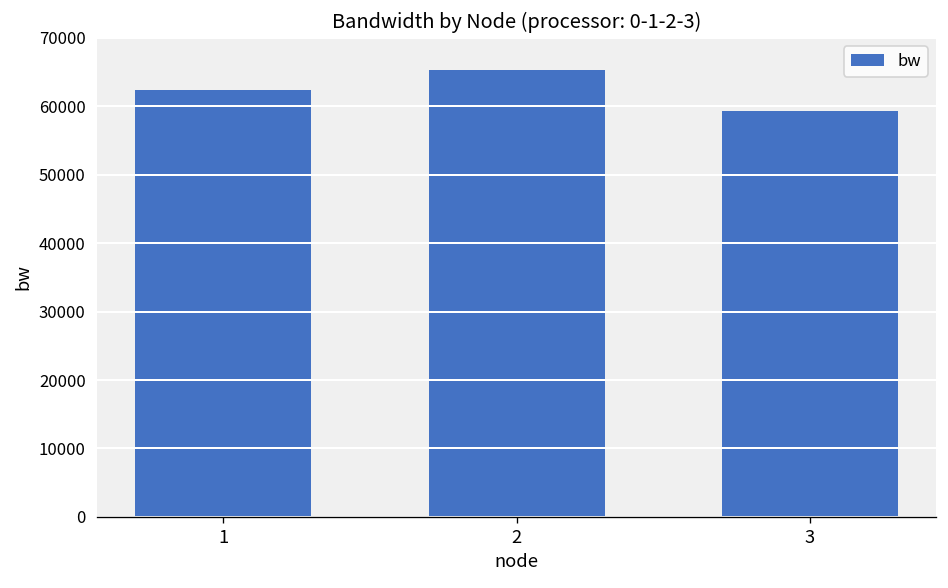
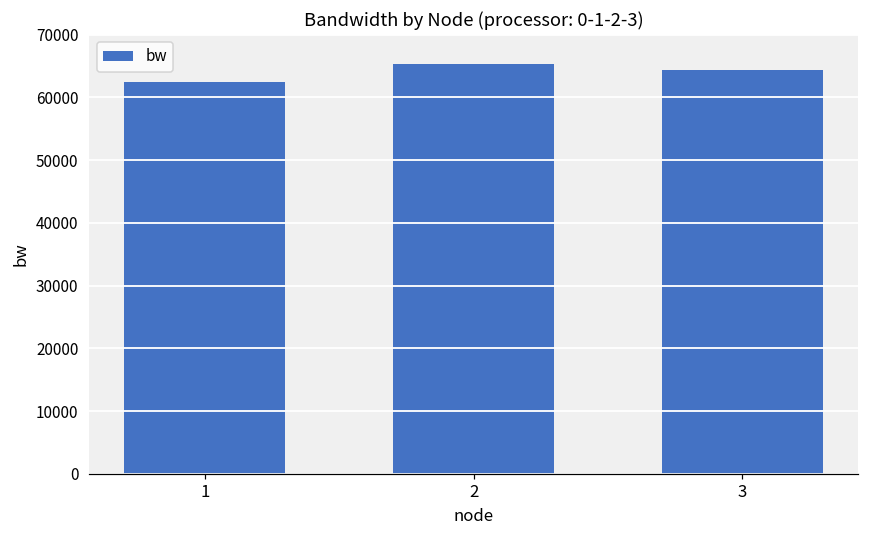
  {
    "1": 62000,
    "2": 65000,
-   "3": 59000
+   "3": 64000
  }
